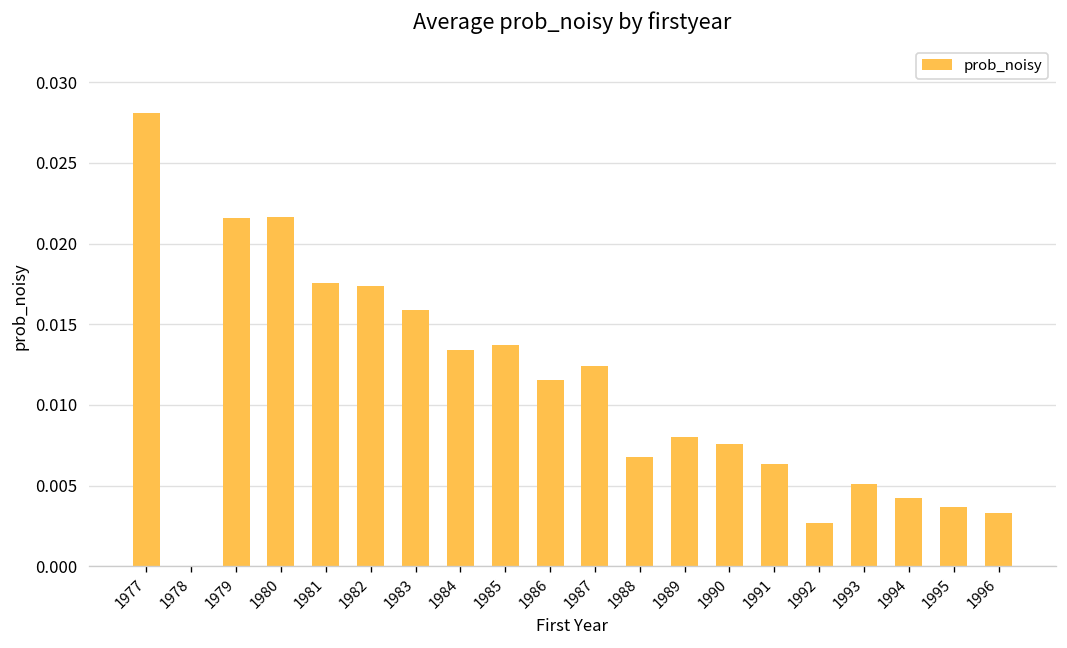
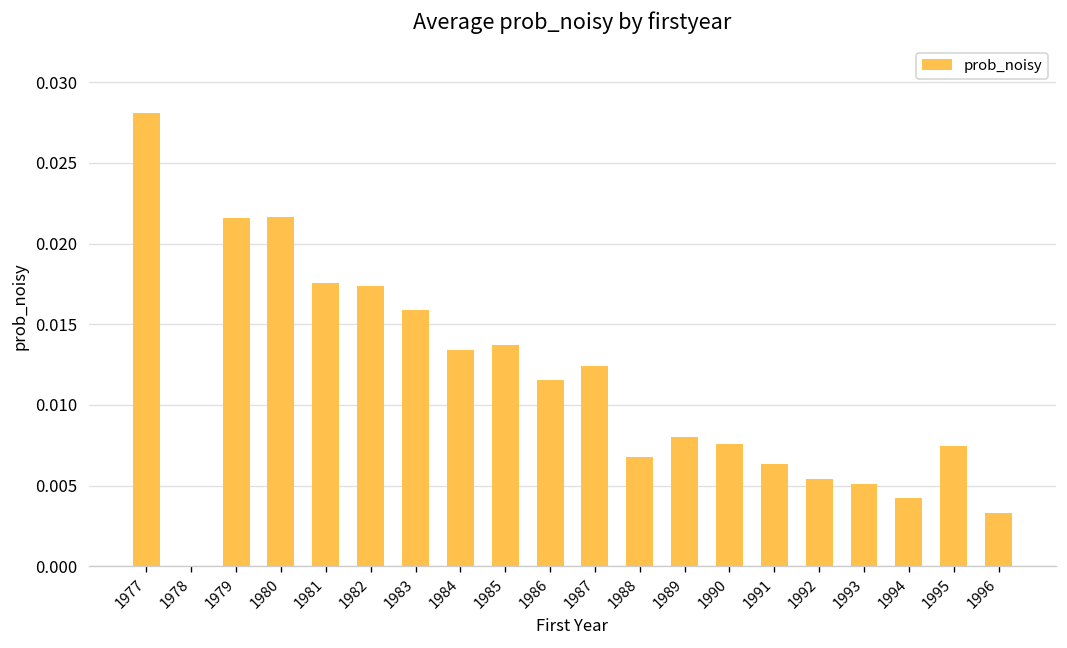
  {
    "1977": 0.0281,
    "1978": 0.0000,
    "1979": 0.0216,
    "1980": 0.0217,
    "1981": 0.0176,
    "1982": 0.0174,
    "1983": 0.0159,
    "1984": 0.0134,
    "1985": 0.0137,
    "1986": 0.0115,
    "1987": 0.0124,
    "1988": 0.0068,
    "1989": 0.0080,
    "1990": 0.0076,
    "1991": 0.0063,
-   "1992": 0.0027,
+   "1992": 0.0054,
    "1993": 0.0051,
    "1994": 0.0042,
-   "1995": 0.0037,
+   "1995": 0.0075,
    "1996": 0.0033
  }
